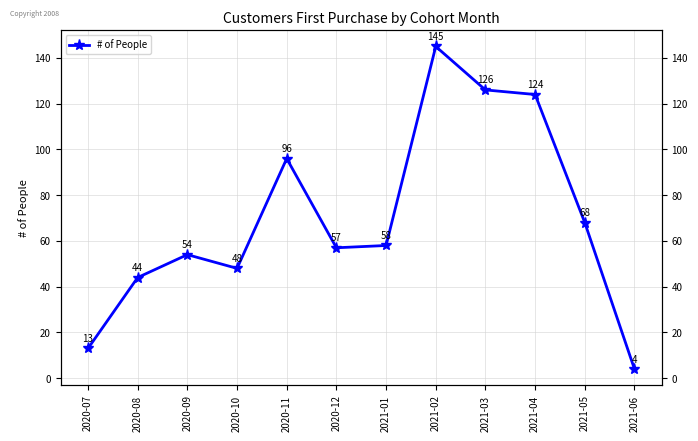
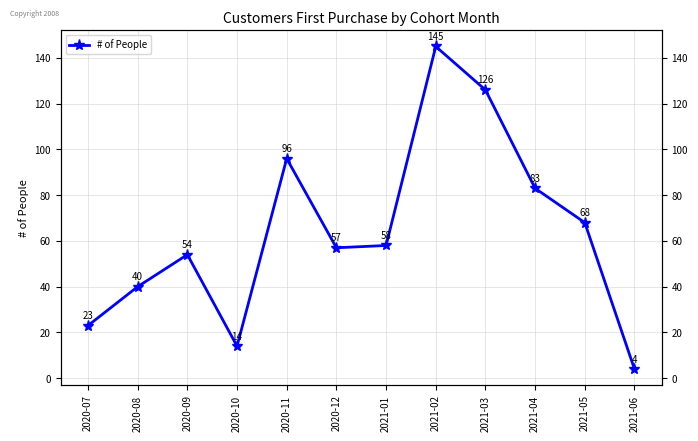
  {
-   "2020-07": 13,
-   "2020-08": 44,
+   "2020-07": 23,
+   "2020-08": 40,
    "2020-09": 54,
-   "2020-10": 48,
+   "2020-10": 14,
    "2020-11": 96,
    "2020-12": 57,
    "2021-01": 58,
    "2021-02": 145,
    "2021-03": 126,
-   "2021-04": 124,
+   "2021-04": 83,
    "2021-05": 68,
    "2021-06": 4
  }
